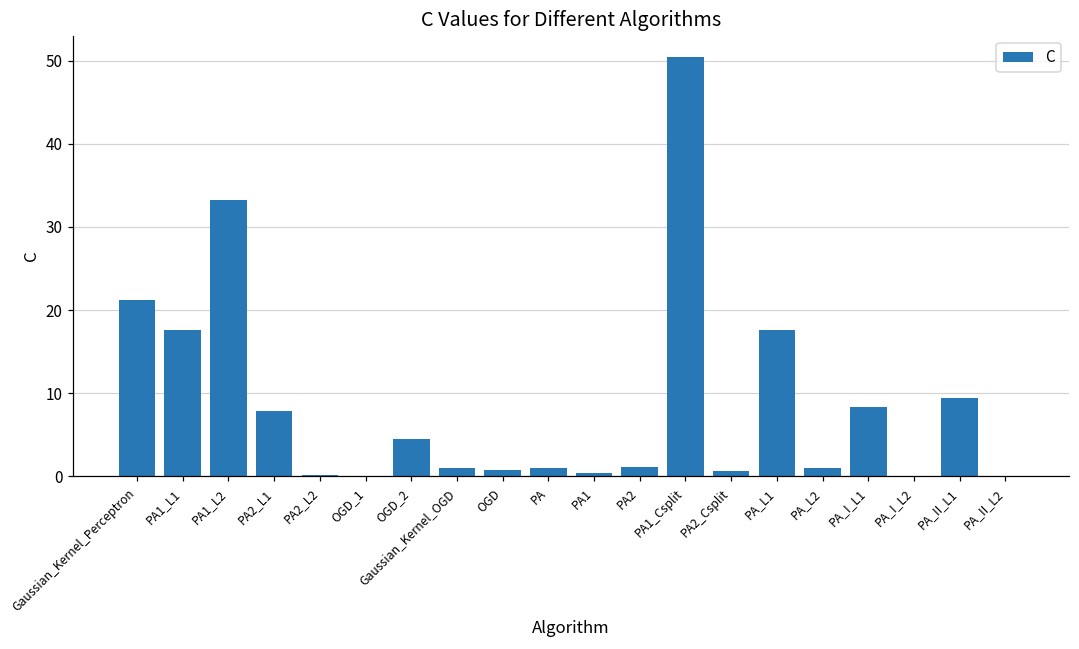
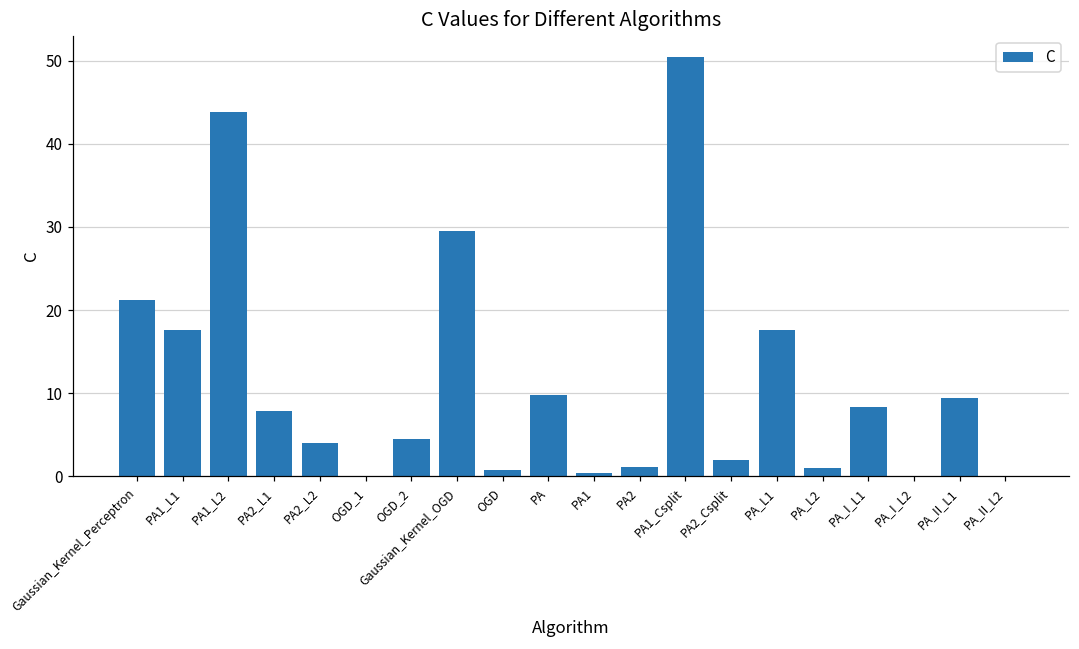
  {
    "Gaussian_Kernel_Perceptron": 21,
    "PA1_L1": 18,
-   "PA1_L2": 33,
+   "PA1_L2": 44,
    "PA2_L1": 8,
-   "PA2_L2": 0,
+   "PA2_L2": 4,
    "OGD_2": 4,
-   "Gaussian_Kernel_OGD": 1,
+   "Gaussian_Kernel_OGD": 30,
    "OGD": 1,
-   "PA": 1,
+   "PA": 10,
    "PA1": 0,
    "PA2": 1,
    "PA1_Csplit": 50,
-   "PA2_Csplit": 1,
+   "PA2_Csplit": 2,
    "PA_L1": 18,
    "PA_L2": 1,
    "PA_I_L1": 8,
    "PA_II_L1": 9
  }
